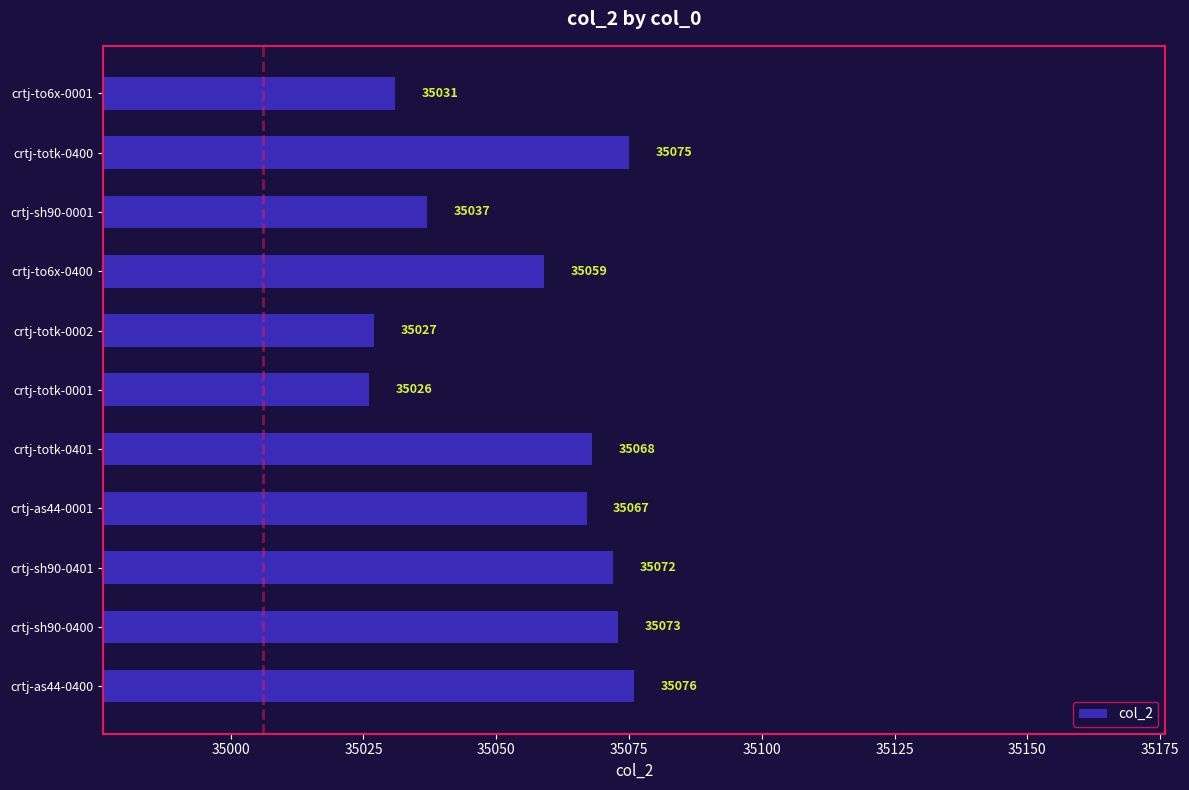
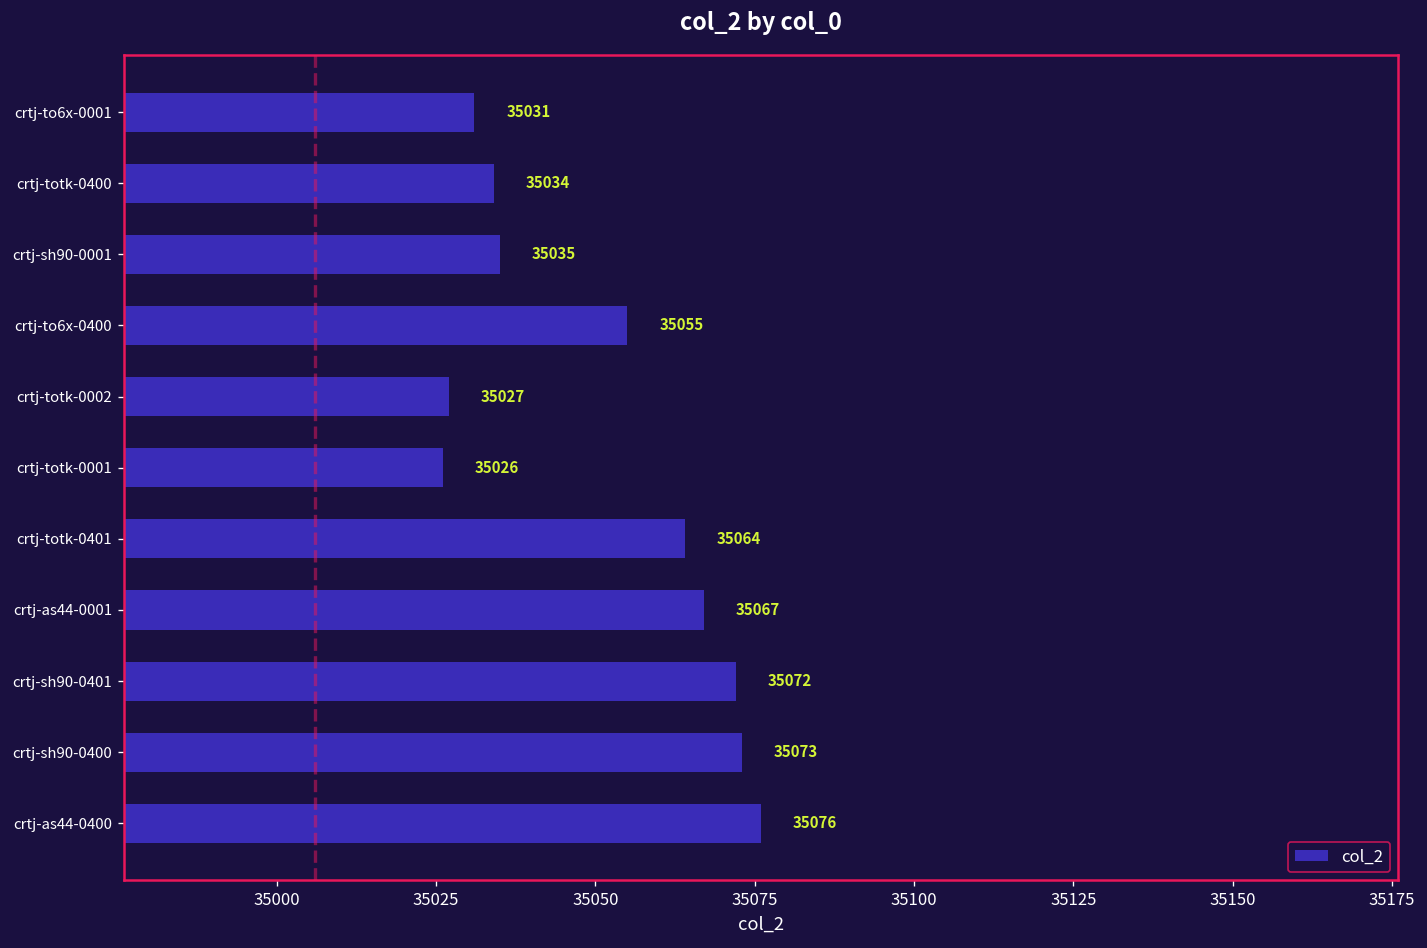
  {
-   "crtj-totk-0400": 35075,
-   "crtj-sh90-0001": 35037,
-   "crtj-to6x-0400": 35059,
-   "crtj-totk-0401": 35068
+   "crtj-totk-0400": 35034,
+   "crtj-sh90-0001": 35035,
+   "crtj-to6x-0400": 35055,
+   "crtj-totk-0401": 35064
  }
